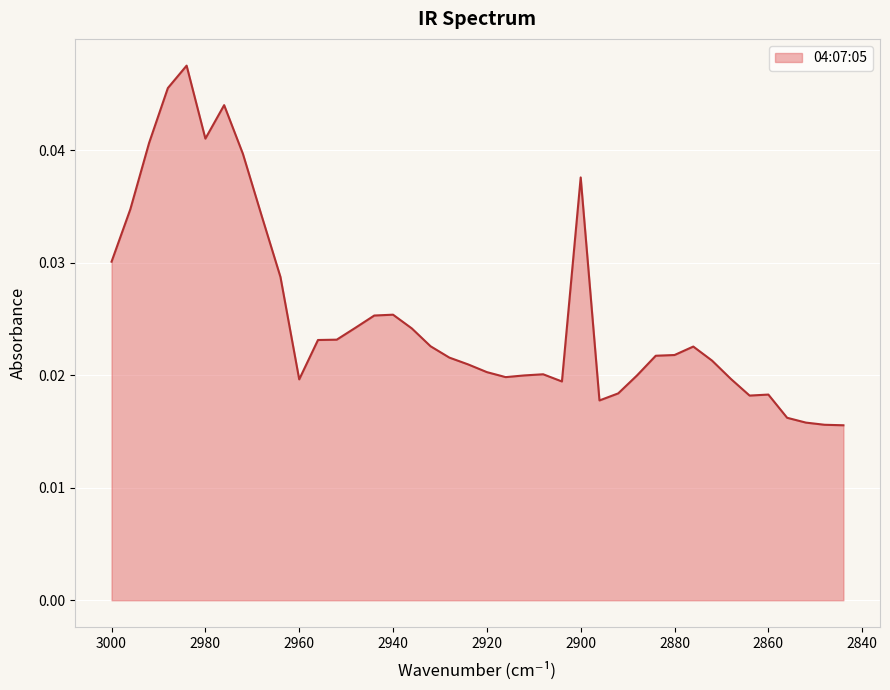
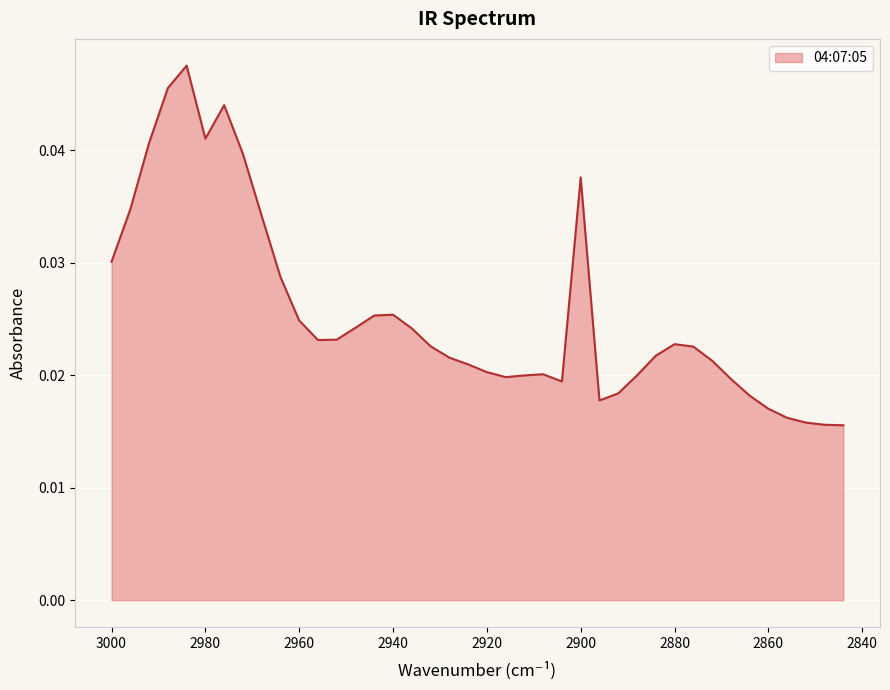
  {
    "3000": 0.0301,
    "2980": 0.0410,
-   "2960": 0.0196,
+   "2960": 0.0249,
    "2940": 0.0254,
    "2920": 0.0203,
    "2900": 0.0376,
-   "2880": 0.0218,
-   "2860": 0.0183
+   "2880": 0.0228,
+   "2860": 0.0170
  }
